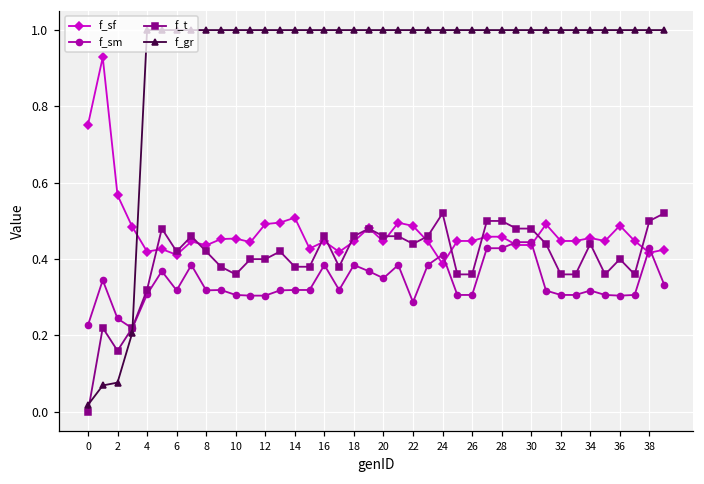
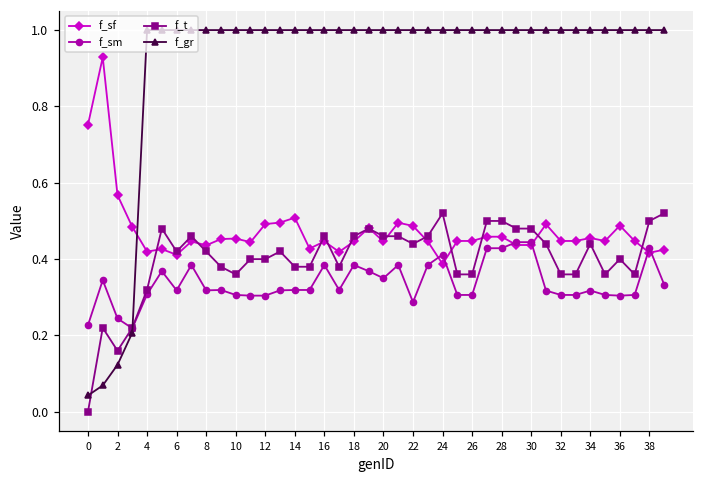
  {
    "f_gr": {
-     "0": 0.02,
-     "2": 0.08,
+     "0": 0.04,
+     "2": 0.12,
      "8": 1.00,
      "10": 1.00,
      "12": 1.00,
      "14": 1.00,
      "16": 1.00,
      "18": 1.00,
      "20": 1.00,
      "22": 1.00,
      "24": 1.00,
      "26": 1.00,
      "28": 1.00,
      "30": 1.00,
      "32": 1.00,
      "34": 1.00,
      "36": 1.00,
      "38": 1.00
    }
  }
